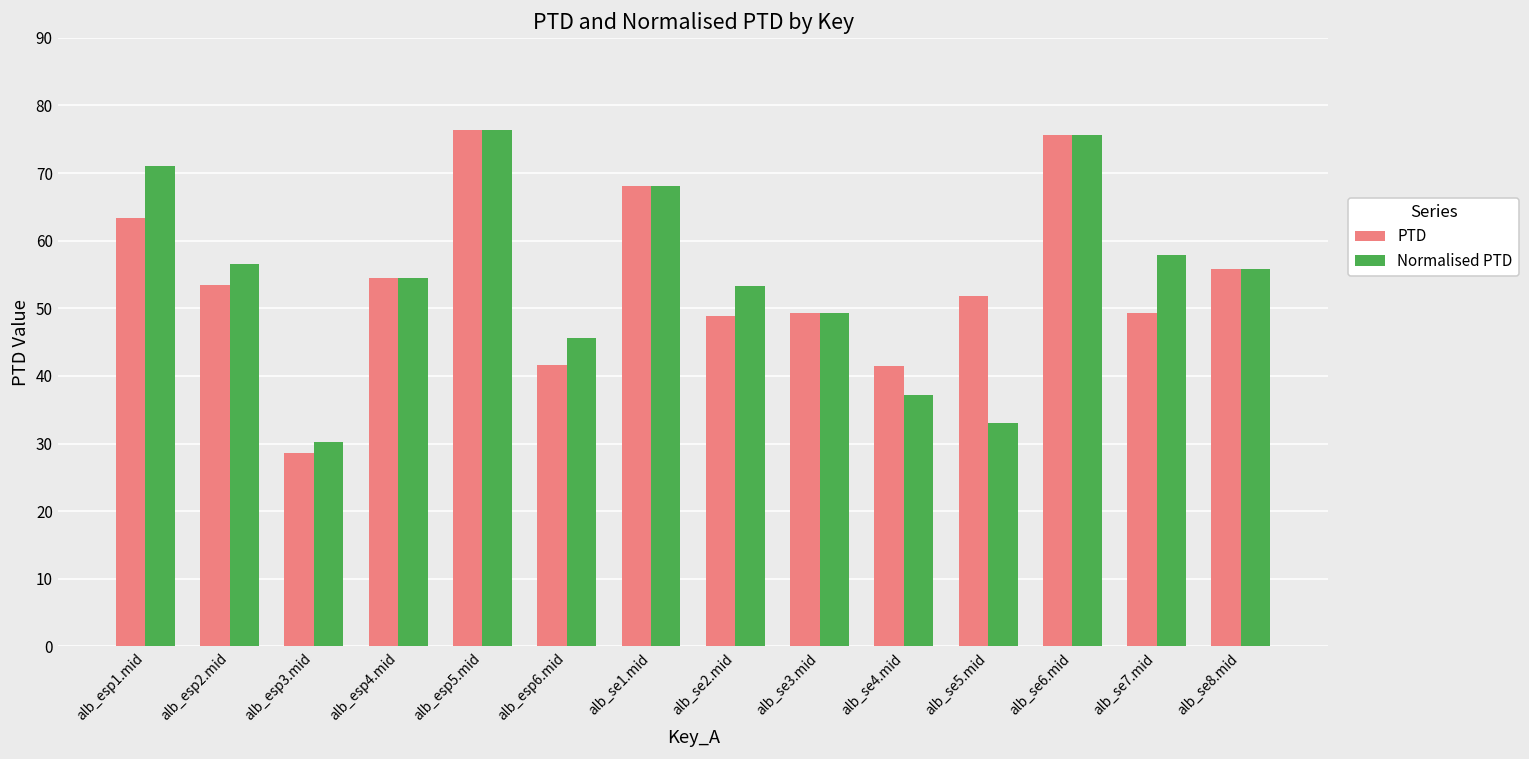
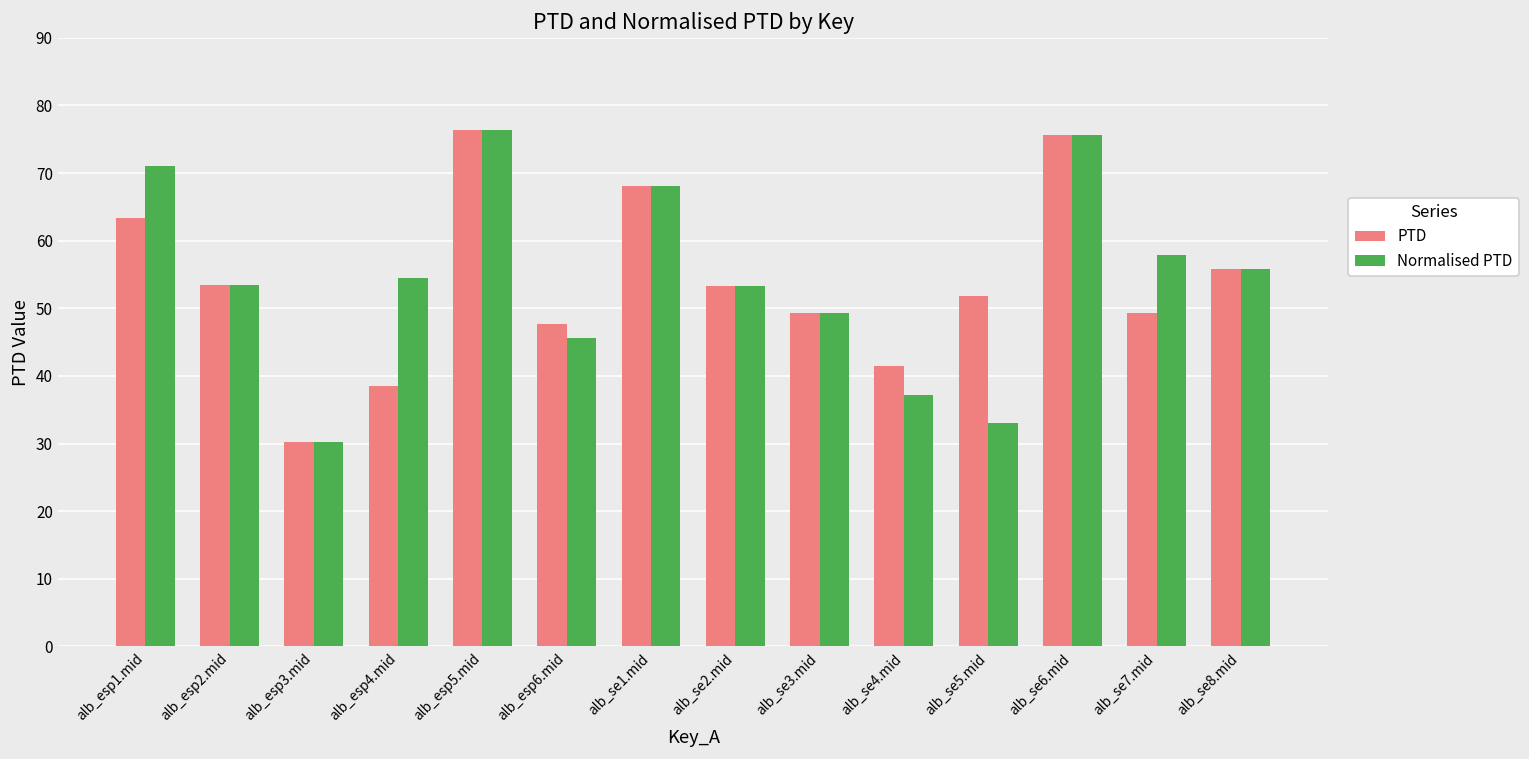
  {
    "PTD": {
      "alb_esp1.mid": 63,
      "alb_esp2.mid": 53,
-     "alb_esp3.mid": 29,
-     "alb_esp4.mid": 54,
+     "alb_esp3.mid": 30,
+     "alb_esp4.mid": 39,
      "alb_esp5.mid": 76,
-     "alb_esp6.mid": 42,
+     "alb_esp6.mid": 48,
      "alb_se1.mid": 68,
-     "alb_se2.mid": 49,
+     "alb_se2.mid": 53,
      "alb_se3.mid": 49,
      "alb_se4.mid": 41,
      "alb_se5.mid": 52,
      "alb_se6.mid": 76,
      "alb_se7.mid": 49,
      "alb_se8.mid": 56
    },
    "Normalised PTD": {
      "alb_esp1.mid": 71,
-     "alb_esp2.mid": 57,
+     "alb_esp2.mid": 53,
      "alb_esp3.mid": 30,
      "alb_esp4.mid": 54,
      "alb_esp5.mid": 76,
      "alb_esp6.mid": 46,
      "alb_se1.mid": 68,
      "alb_se2.mid": 53,
      "alb_se3.mid": 49,
      "alb_se4.mid": 37,
      "alb_se5.mid": 33,
      "alb_se6.mid": 76,
      "alb_se7.mid": 58,
      "alb_se8.mid": 56
    }
  }
